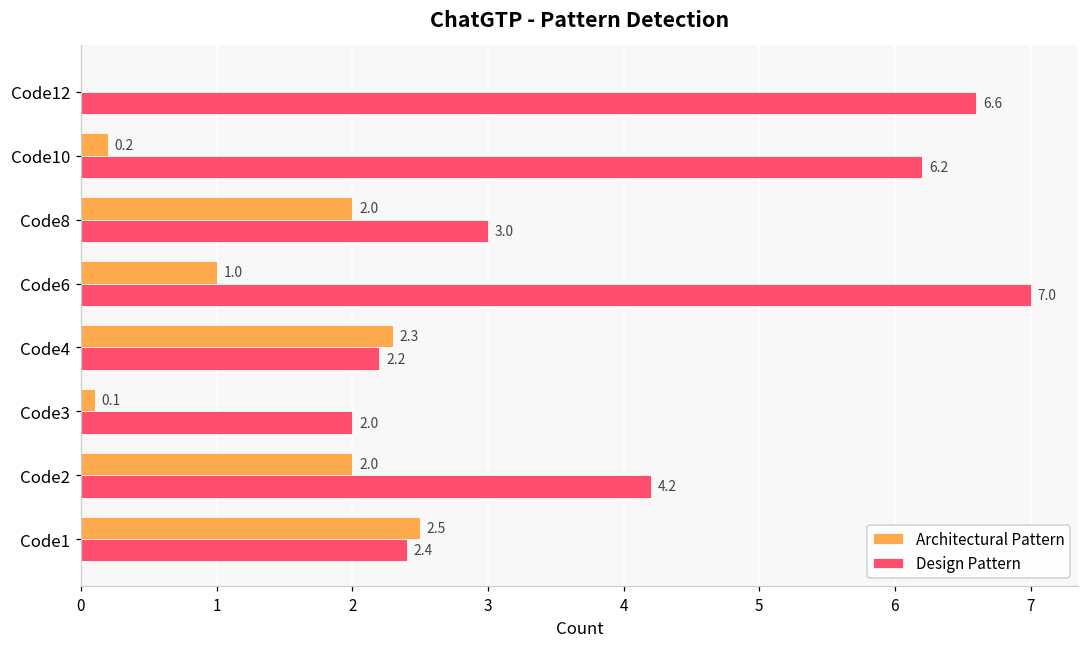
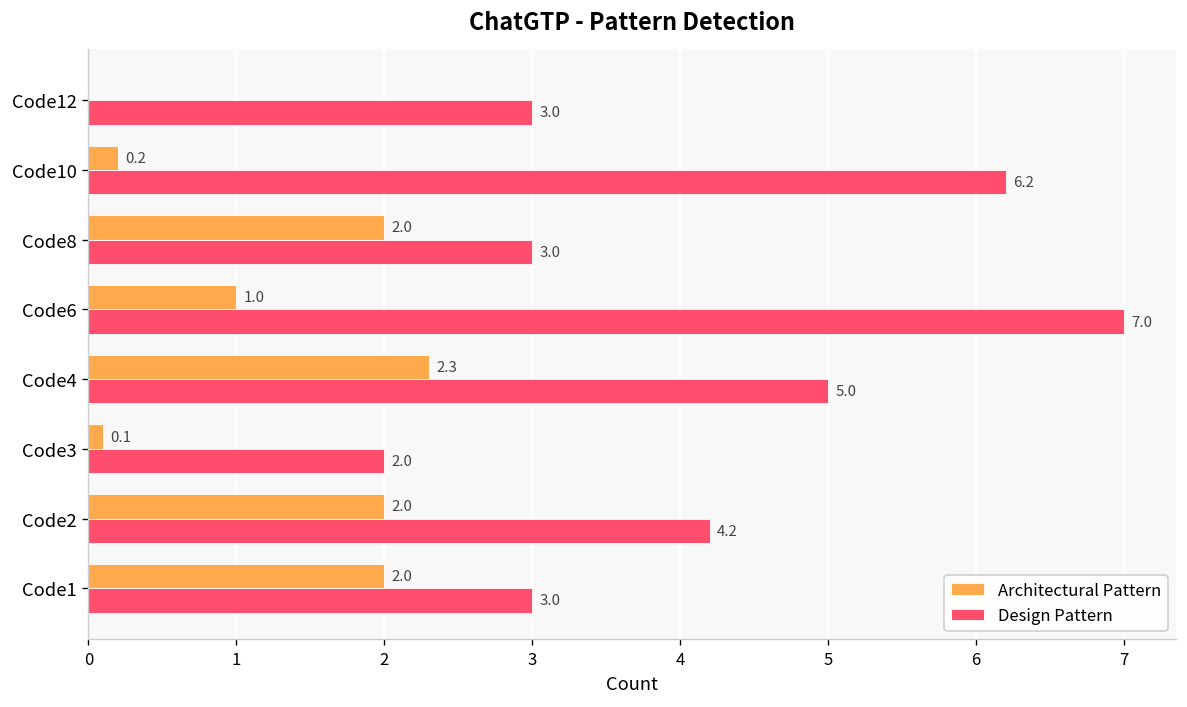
  {
    "Architectural Pattern": {
      "Code10": 0.2,
      "Code8": 2.0,
      "Code6": 1.0,
      "Code4": 2.3,
      "Code3": 0.1,
      "Code2": 2.0,
-     "Code1": 2.5
+     "Code1": 2.0
    },
    "Design Pattern": {
-     "Code12": 6.6,
+     "Code12": 3.0,
      "Code10": 6.2,
      "Code8": 3.0,
      "Code6": 7.0,
-     "Code4": 2.2,
+     "Code4": 5.0,
      "Code3": 2.0,
      "Code2": 4.2,
-     "Code1": 2.4
+     "Code1": 3.0
    }
  }
